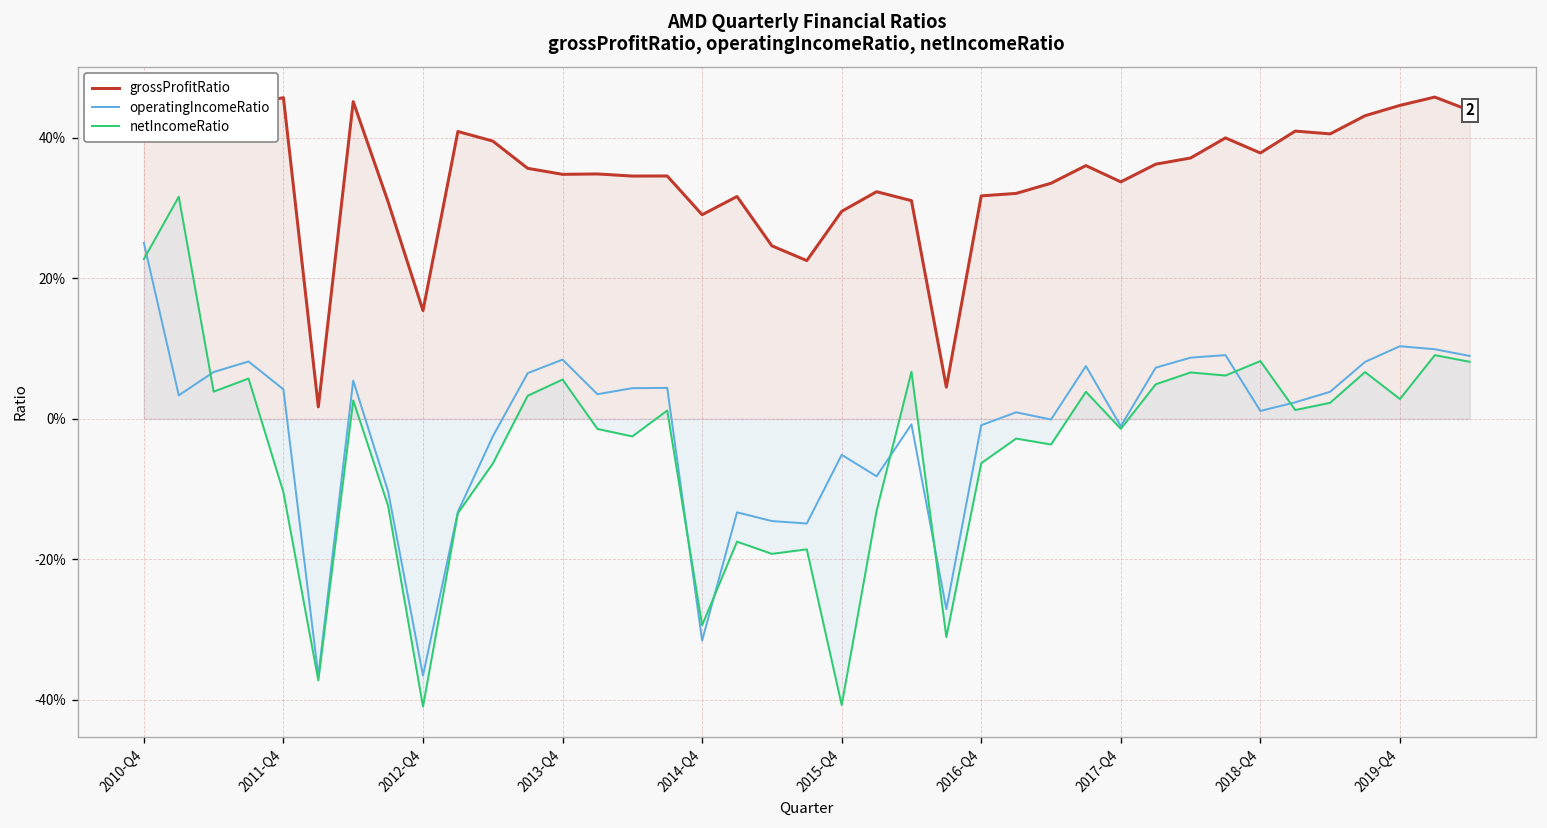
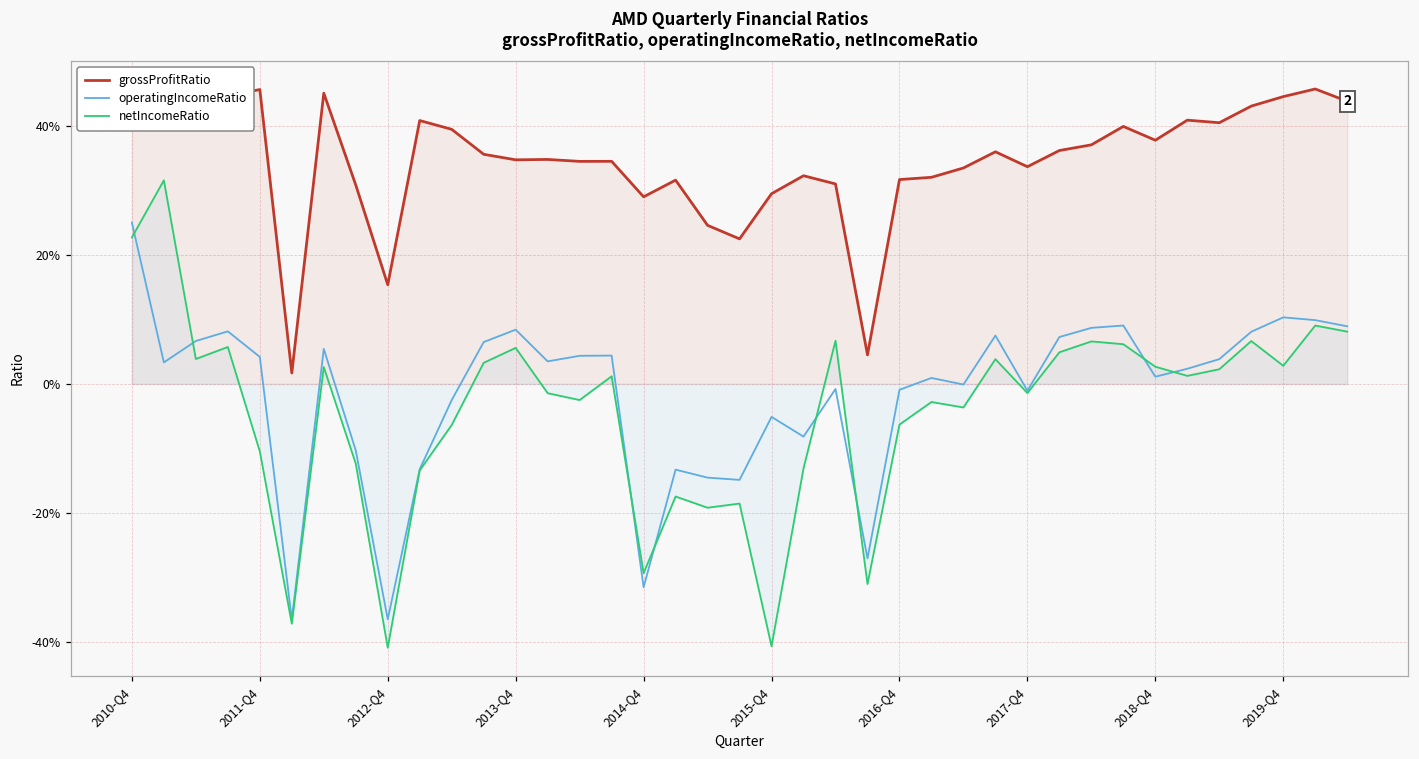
  {
    "netIncomeRatio": {
      "2011-Q4": "-10%",
      "2012-Q4": "-41%",
      "2014-Q4": "-29%",
      "2015-Q4": "-41%",
      "2016-Q4": "-6%",
-     "2018-Q4": "8%"
+     "2018-Q4": "3%"
    }
  }
